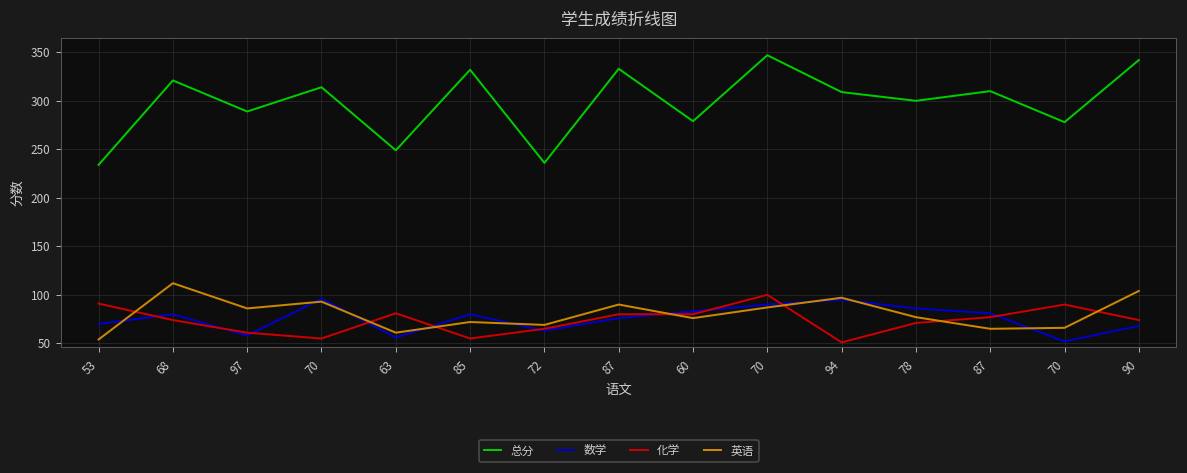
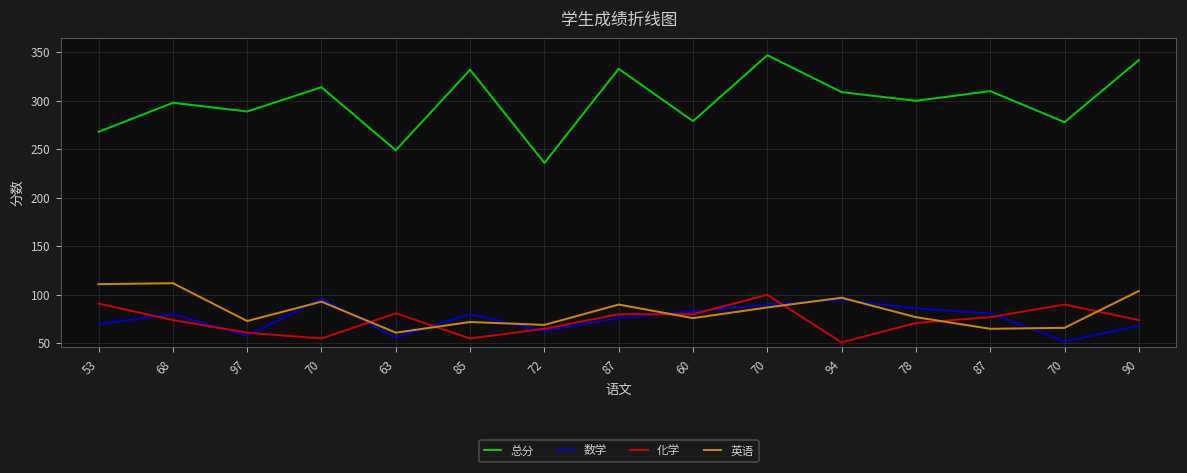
  {
    "总分": {
-     "53": 230,
-     "68": 320,
+     "53": 270,
+     "68": 300,
      "97": 290,
      "63": 250,
      "85": 330,
      "72": 240,
      "60": 280,
      "94": 310,
      "78": 300,
      "90": 340
    },
    "数学": {
      "53": 70,
      "68": 80,
      "63": 60,
      "85": 80,
      "78": 90,
      "90": 70
    },
    "化学": {
      "53": 90,
      "68": 70,
      "63": 80,
      "85": 60,
      "94": 50,
      "78": 70,
      "90": 70
    },
    "英语": {
-     "53": 50,
+     "53": 110,
      "68": 110,
-     "97": 90,
+     "97": 70,
      "63": 60,
      "85": 70,
      "72": 70,
      "60": 80,
      "78": 80,
      "90": 100
    }
  }
